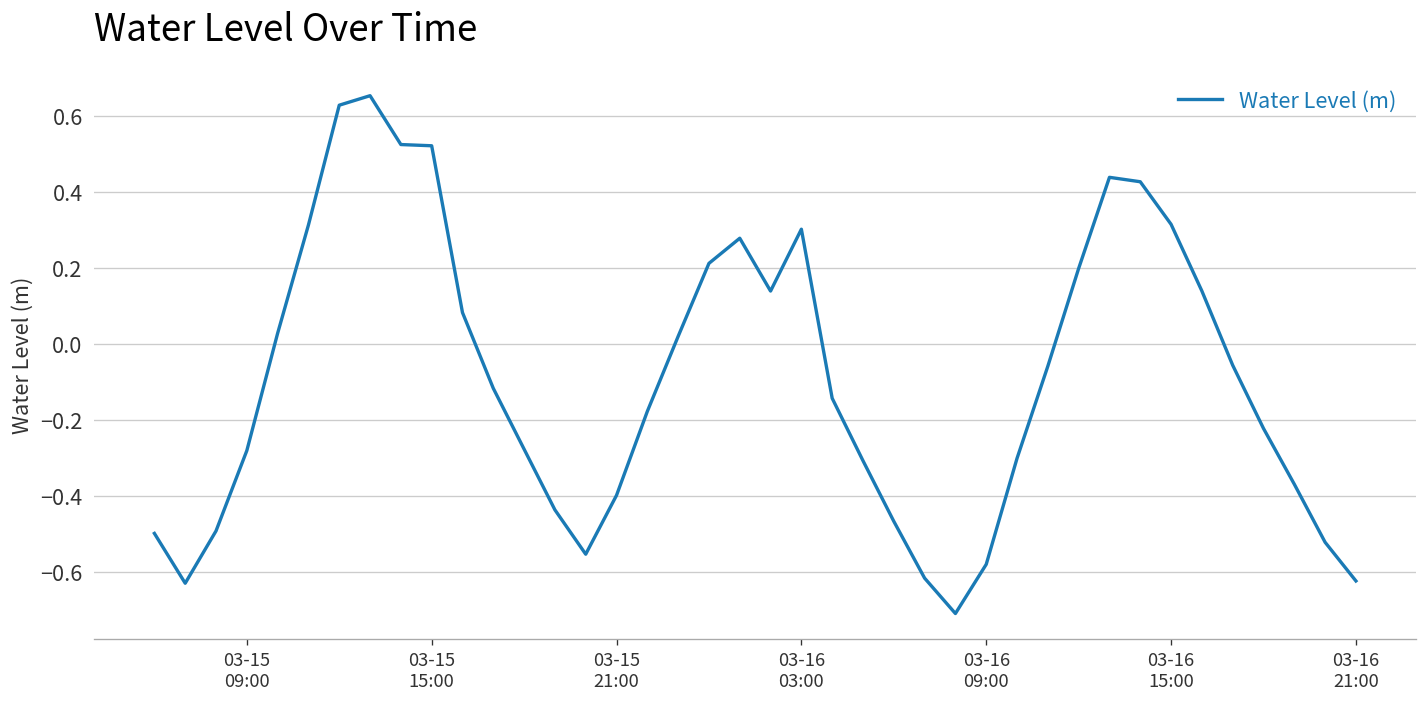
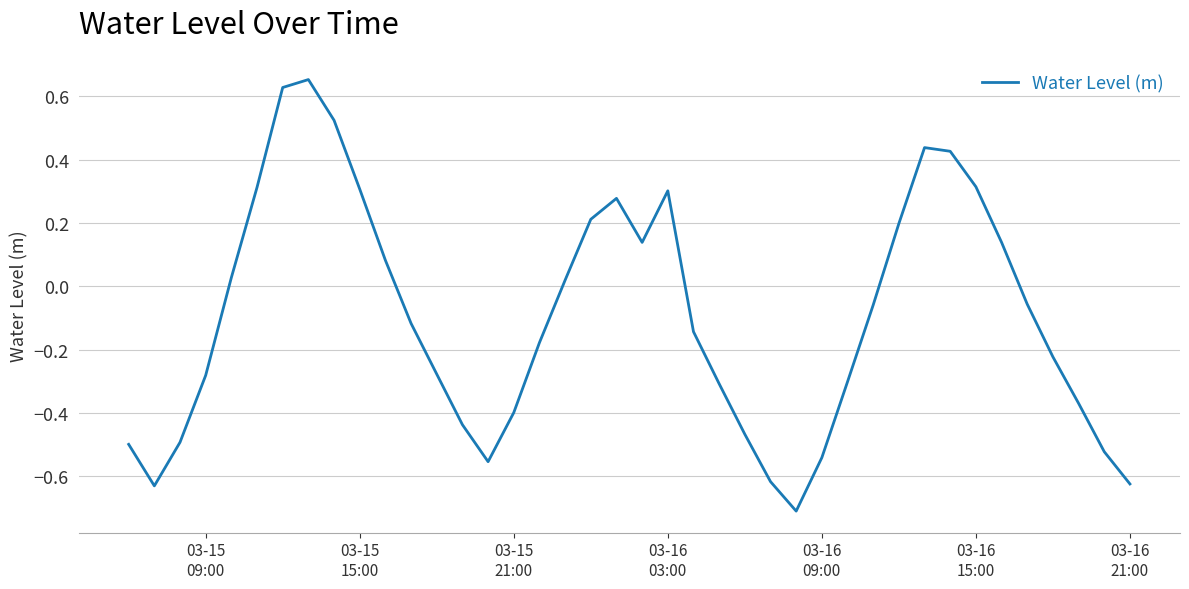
  {
    "03-15 09:00": -0.28,
-   "03-15 15:00": 0.52,
+   "03-15 15:00": 0.31,
    "03-15 21:00": -0.40,
    "03-16 03:00": 0.30,
-   "03-16 09:00": -0.58,
+   "03-16 09:00": -0.54,
    "03-16 15:00": 0.31,
    "03-16 21:00": -0.62
  }
